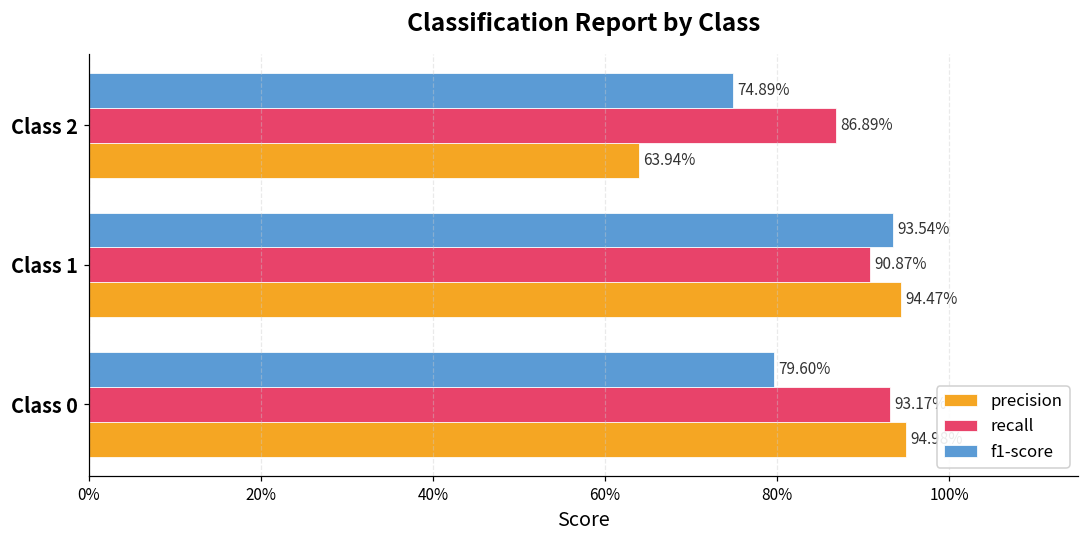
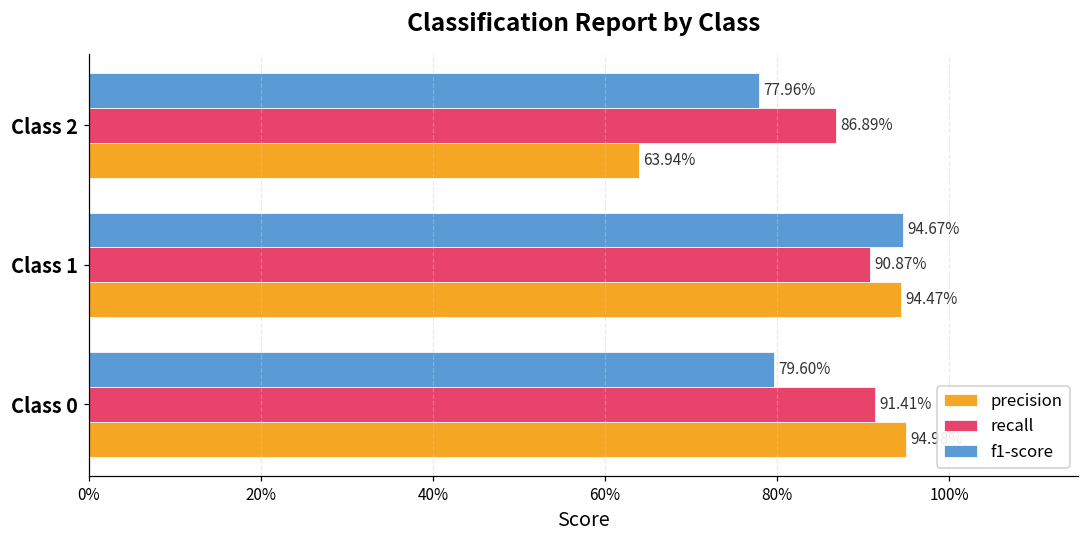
  {
    "precision": {
      "Class 2": "63.94%",
      "Class 1": "94.47%"
    },
    "recall": {
-     "Class 0": "93%"
+     "Class 0": "91%"
    },
    "f1-score": {
-     "Class 2": "74.89%",
-     "Class 1": "93.54%",
+     "Class 2": "77.96%",
+     "Class 1": "94.67%",
      "Class 0": "79.60%"
    }
  }
